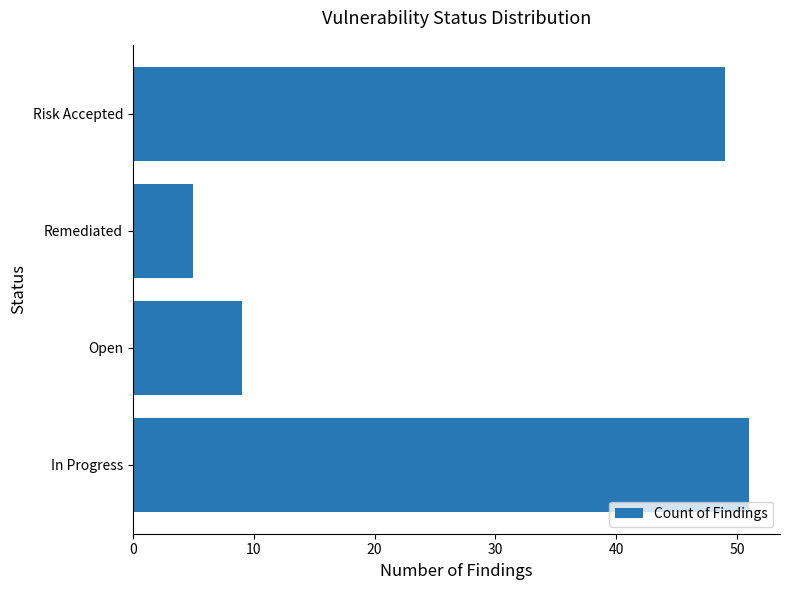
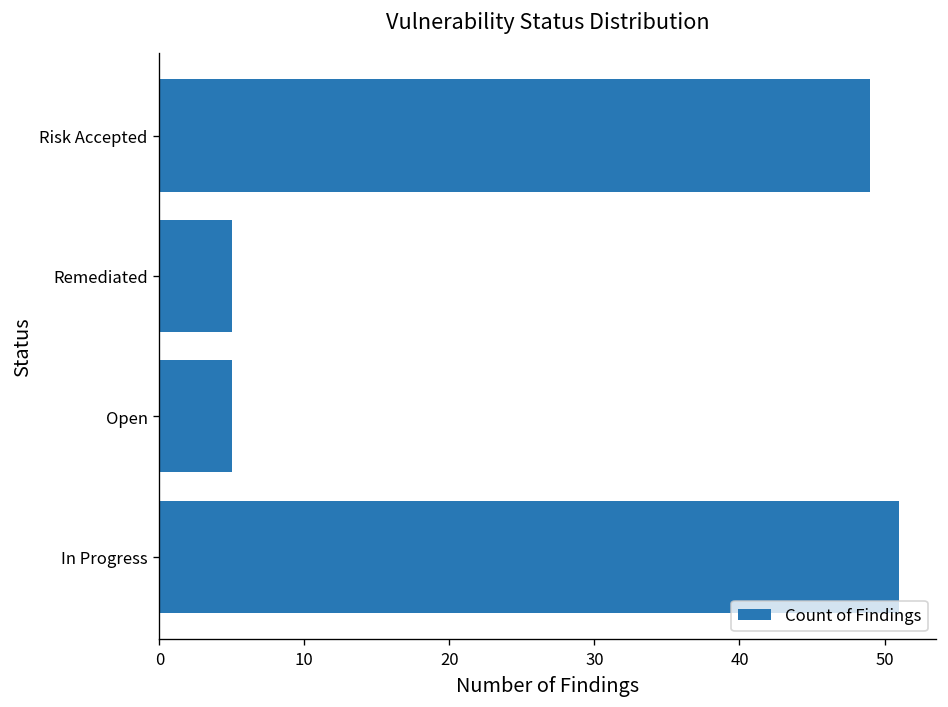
  {
    "Risk Accepted": 49,
    "Remediated": 5,
-   "Open": 9,
+   "Open": 5,
    "In Progress": 51
  }
